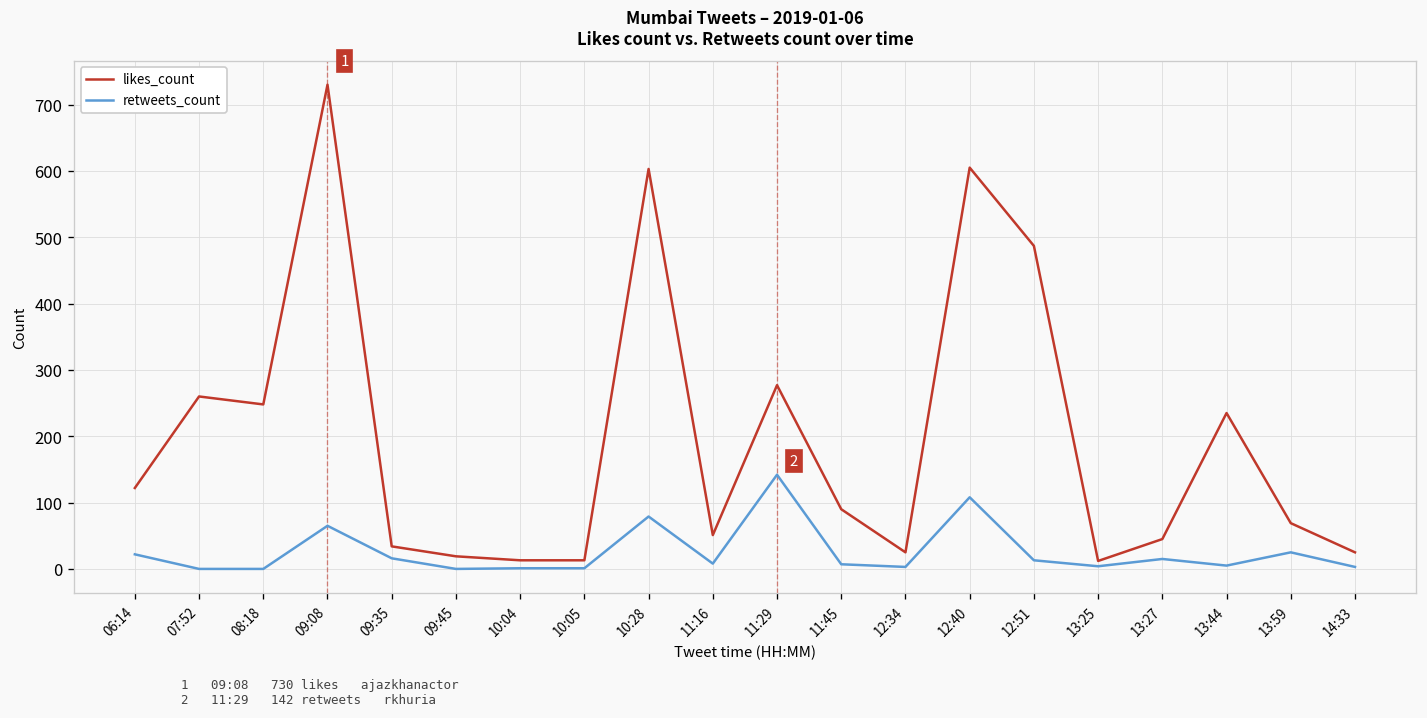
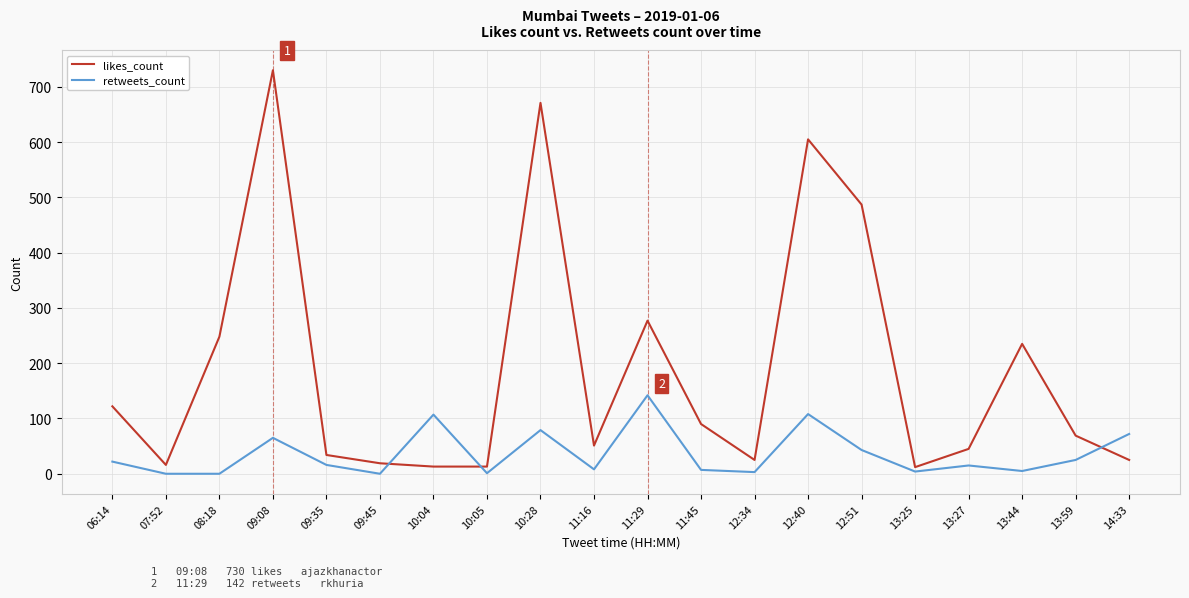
  {
    "likes_count": {
      "06:14": 120,
-     "07:52": 260,
+     "07:52": 20,
      "08:18": 250,
      "09:35": 30,
      "09:45": 20,
      "10:04": 10,
      "10:05": 10,
-     "10:28": 600,
+     "10:28": 670,
      "11:16": 50,
      "11:29": 280,
      "11:45": 90,
      "12:34": 30,
      "12:40": 610,
      "12:51": 490,
      "13:25": 10,
      "13:27": 50,
      "13:44": 240,
      "13:59": 70,
      "14:33": 30
    },
    "retweets_count": {
      "06:14": 20,
      "07:52": 0,
      "08:18": 0,
      "09:08": 70,
      "09:35": 20,
      "09:45": 0,
-     "10:04": 0,
+     "10:04": 110,
      "10:05": 0,
      "10:28": 80,
      "11:16": 10,
      "11:45": 10,
      "12:34": 0,
      "12:40": 110,
-     "12:51": 10,
+     "12:51": 40,
      "13:25": 0,
      "13:27": 20,
      "13:44": 10,
      "13:59": 30,
-     "14:33": 0
+     "14:33": 70
    }
  }
